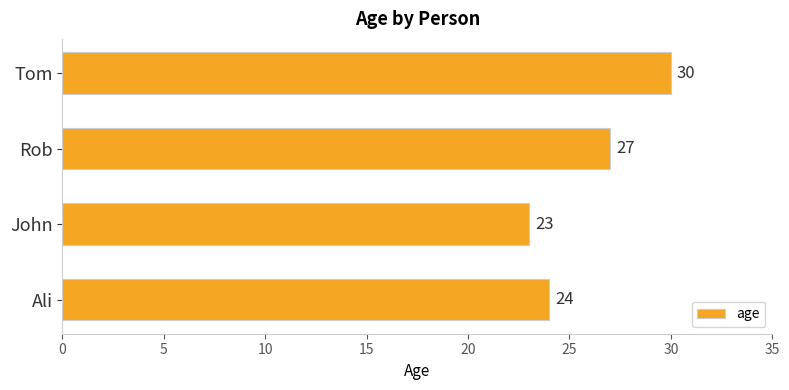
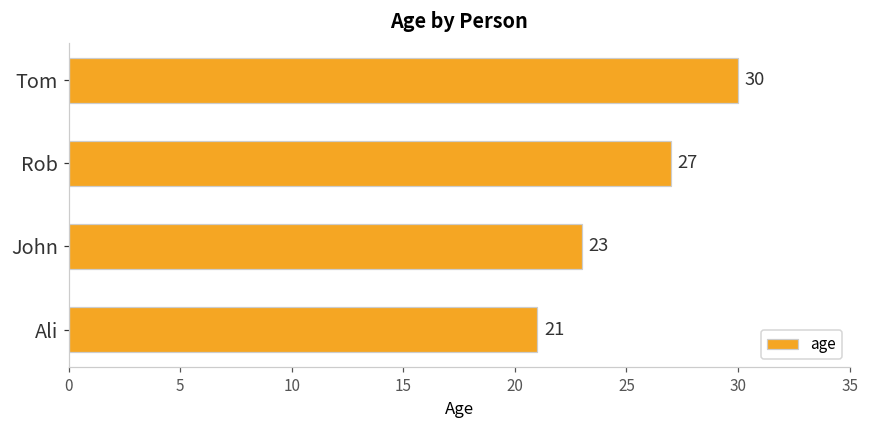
  {
    "Tom": 30,
    "Rob": 27,
    "John": 23,
-   "Ali": 24
+   "Ali": 21
  }
